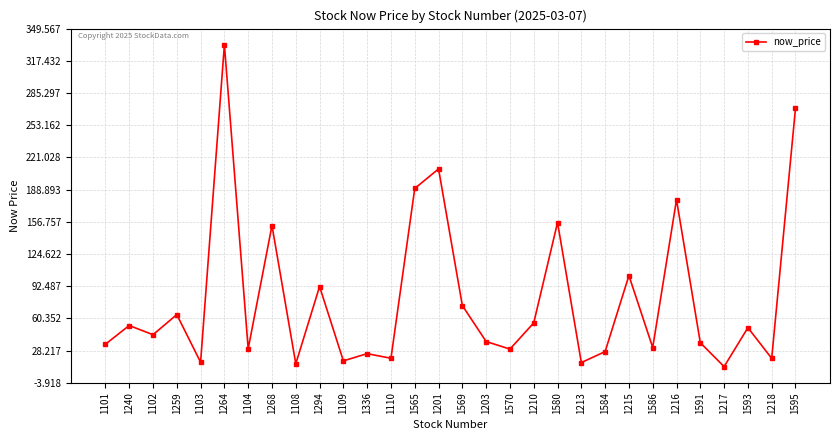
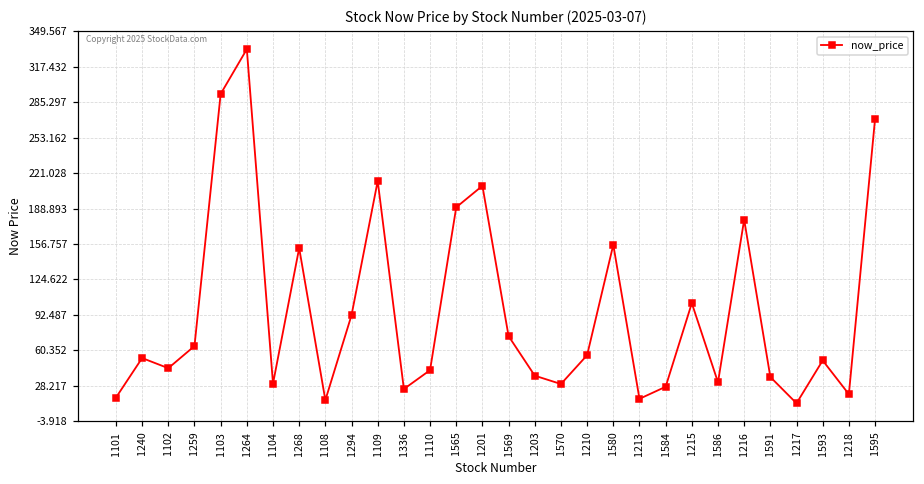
  {
-   "1101": 35,
+   "1101": 17,
    "1240": 53,
    "1102": 44,
    "1259": 64,
-   "1103": 17,
+   "1103": 293,
    "1264": 334,
    "1104": 30,
    "1268": 153,
    "1108": 15,
    "1294": 92,
-   "1109": 18,
+   "1109": 214,
    "1336": 25,
-   "1110": 21,
+   "1110": 42,
    "1565": 190,
    "1201": 210,
    "1569": 73,
    "1203": 37,
    "1570": 30,
    "1210": 56,
    "1580": 156,
    "1213": 16,
    "1584": 27,
    "1215": 103,
    "1586": 31,
    "1216": 179,
    "1591": 36,
    "1217": 12,
    "1593": 51,
    "1218": 20,
    "1595": 270
  }
